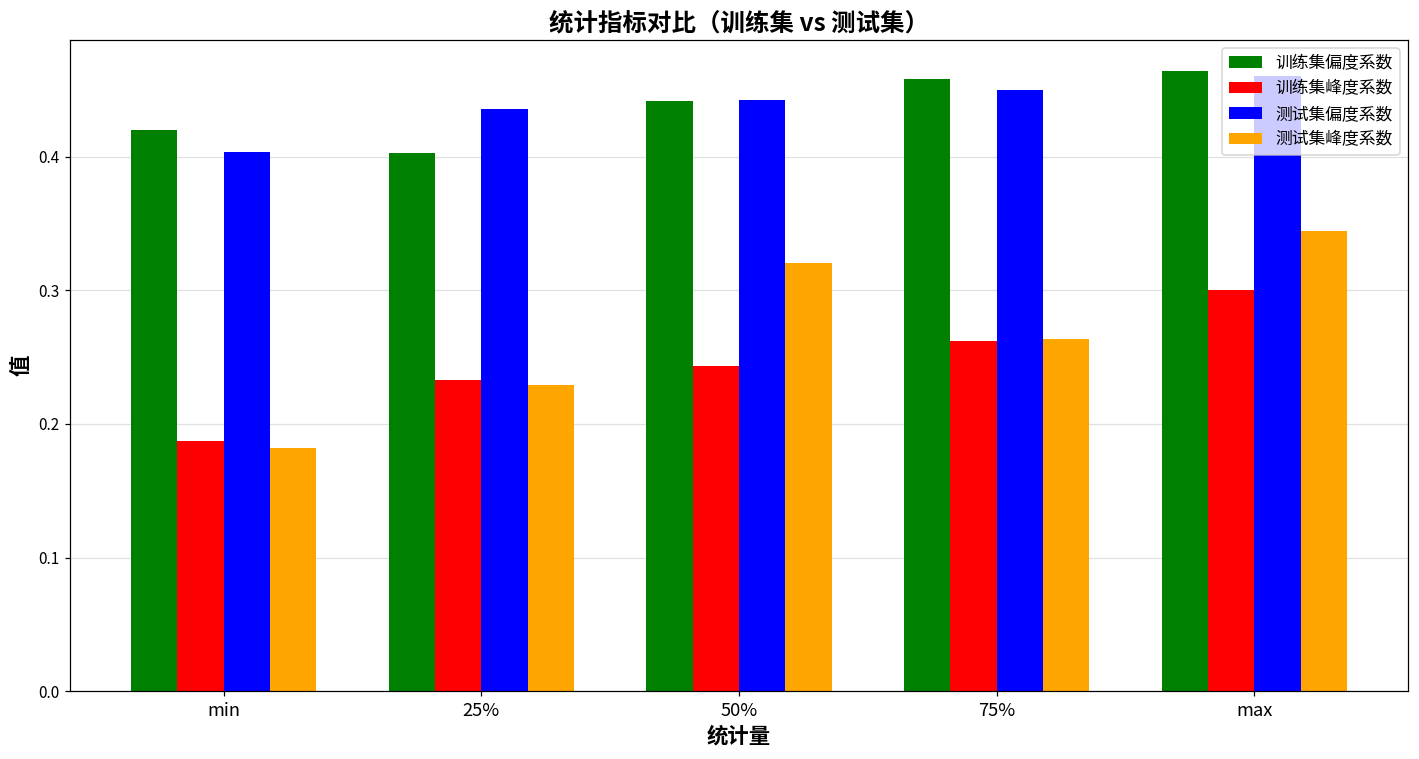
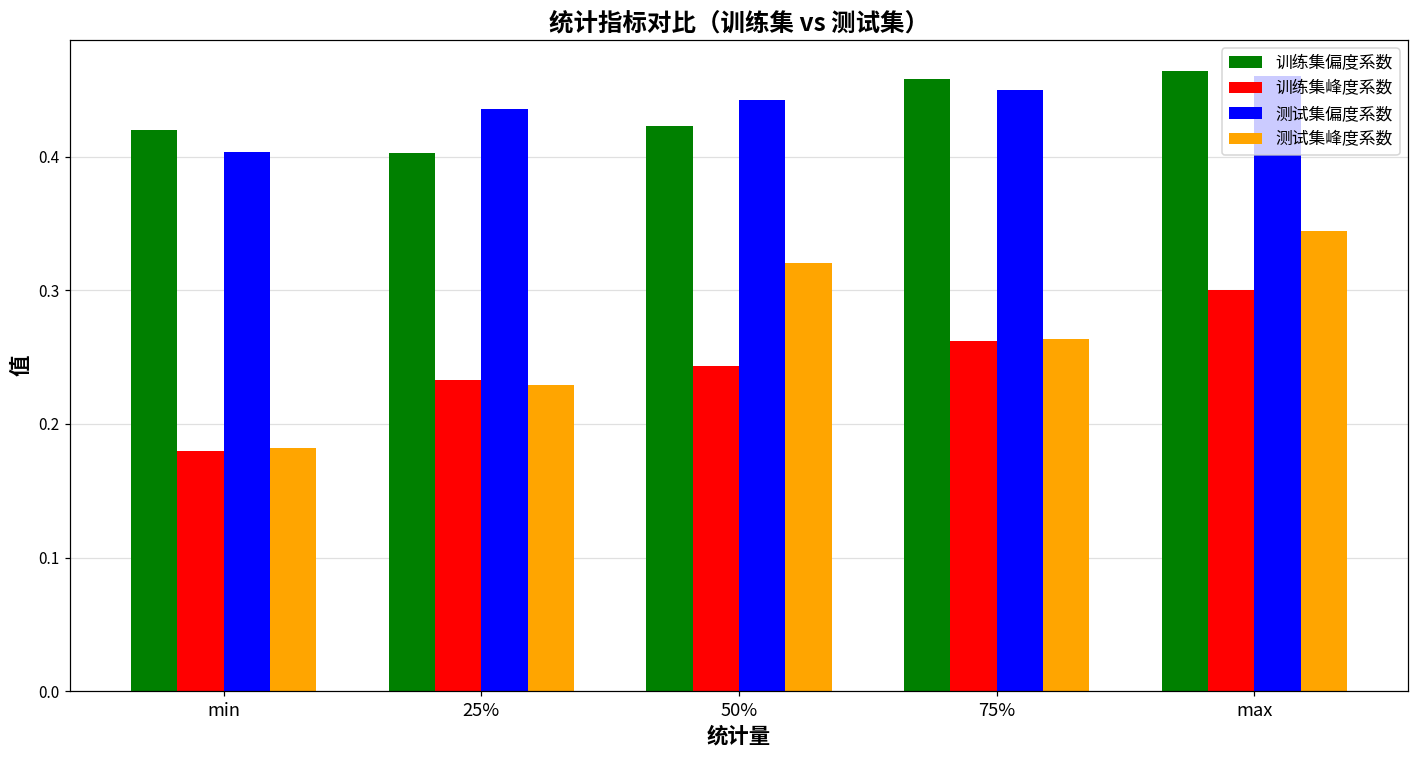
  {
    "训练集偏度系数": {
      "min": 0.420,
      "25%": 0.403,
-     "50%": 0.441,
+     "50%": 0.423,
      "75%": 0.458,
      "max": 0.464
    },
    "训练集峰度系数": {
-     "min": 0.187,
+     "min": 0.180,
      "25%": 0.233,
      "50%": 0.244,
      "75%": 0.262,
      "max": 0.300
    },
    "测试集偏度系数": {
      "min": 0.404,
      "25%": 0.436,
      "50%": 0.442,
      "75%": 0.450
    },
    "测试集峰度系数": {
      "min": 0.182,
      "25%": 0.229,
      "50%": 0.320,
      "75%": 0.263,
      "max": 0.344
    }
  }
